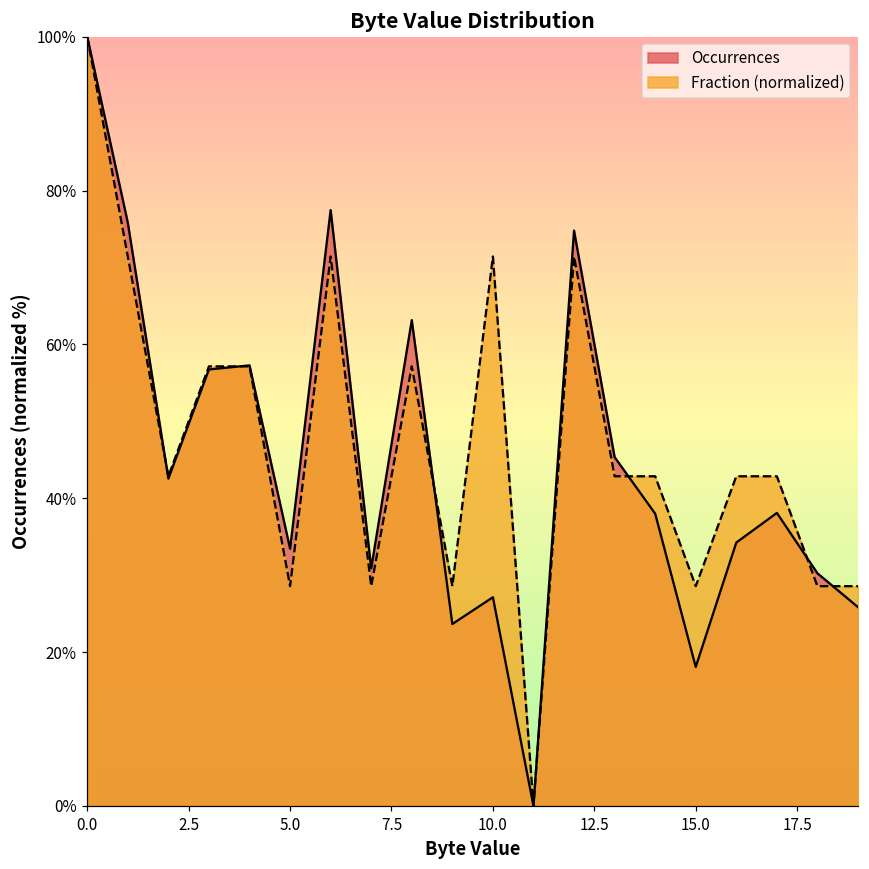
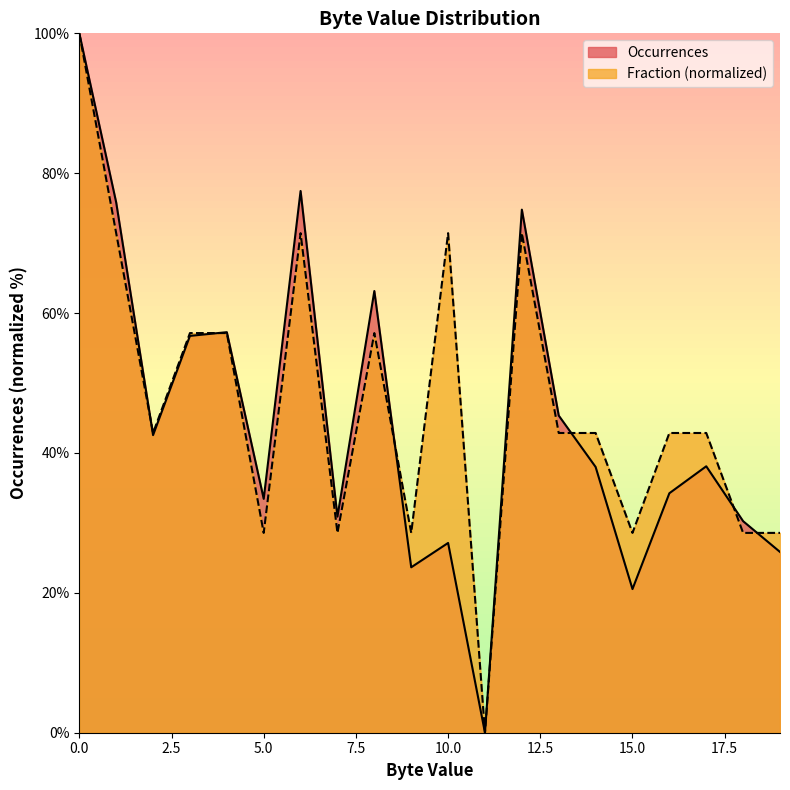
  {
    "Occurrences": {
      "5.0": "33%",
      "10.0": "27%",
-     "15.0": "18%"
+     "15.0": "21%"
    },
    "Fraction (normalized)": {
      "5.0": "29%",
      "10.0": "71%",
      "15.0": "29%"
    }
  }
